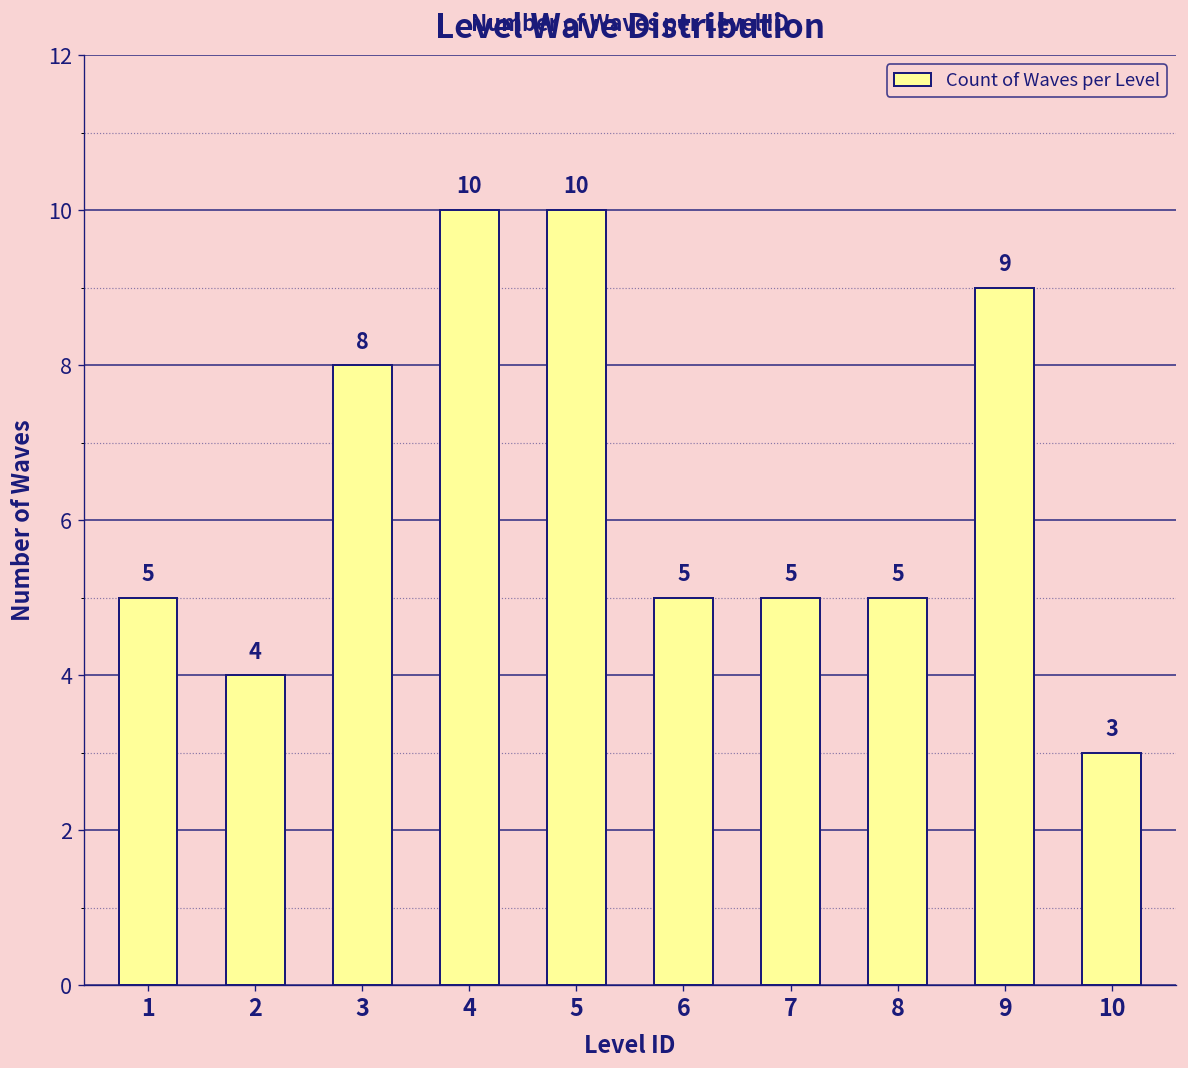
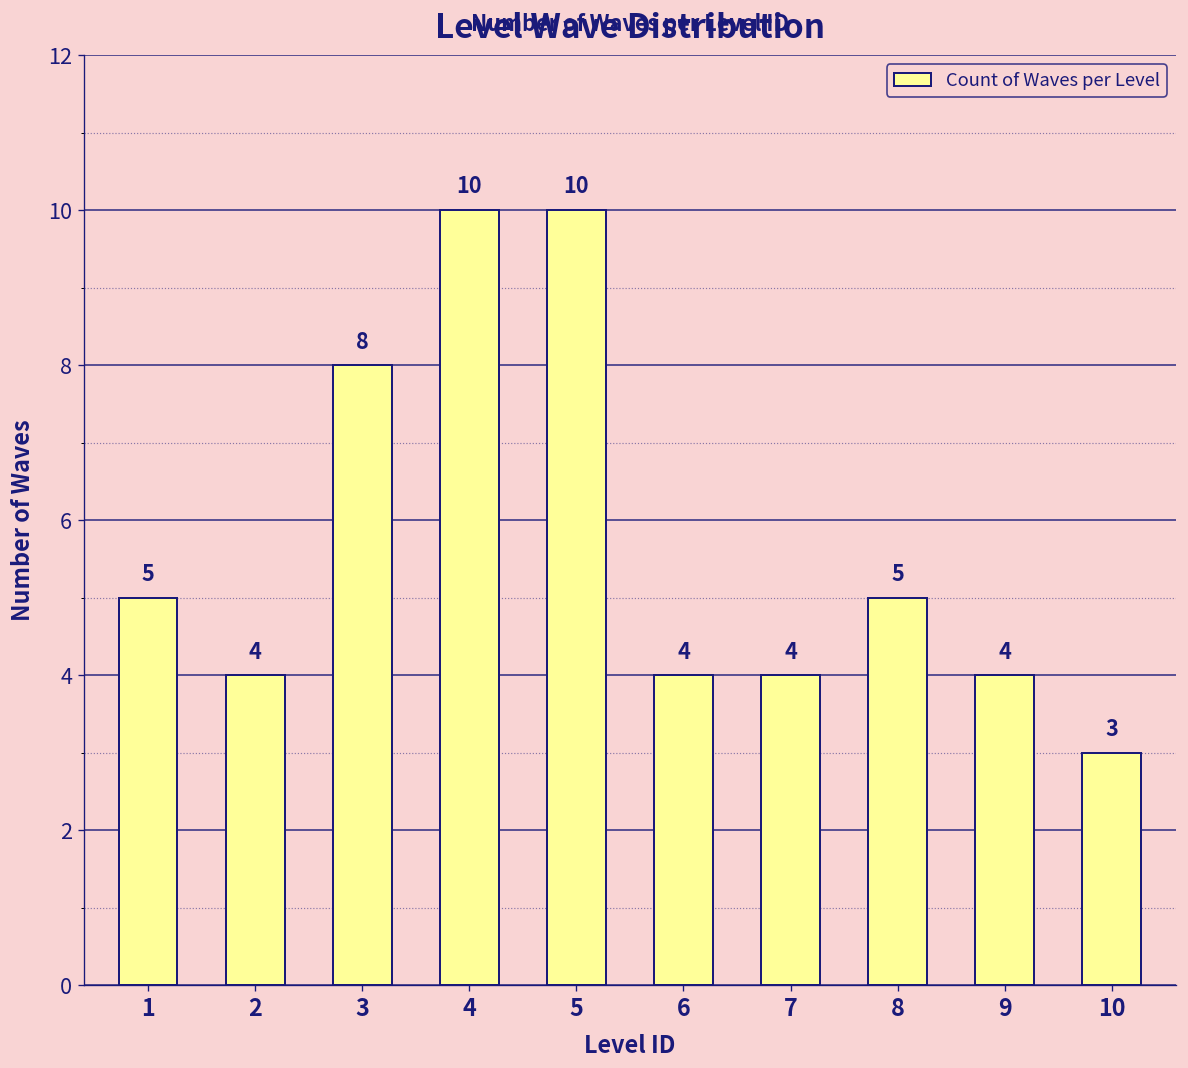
  {
    "1": 5,
    "2": 4,
    "3": 8,
    "4": 10,
    "5": 10,
-   "6": 5,
-   "7": 5,
+   "6": 4,
+   "7": 4,
    "8": 5,
-   "9": 9,
+   "9": 4,
    "10": 3
  }
